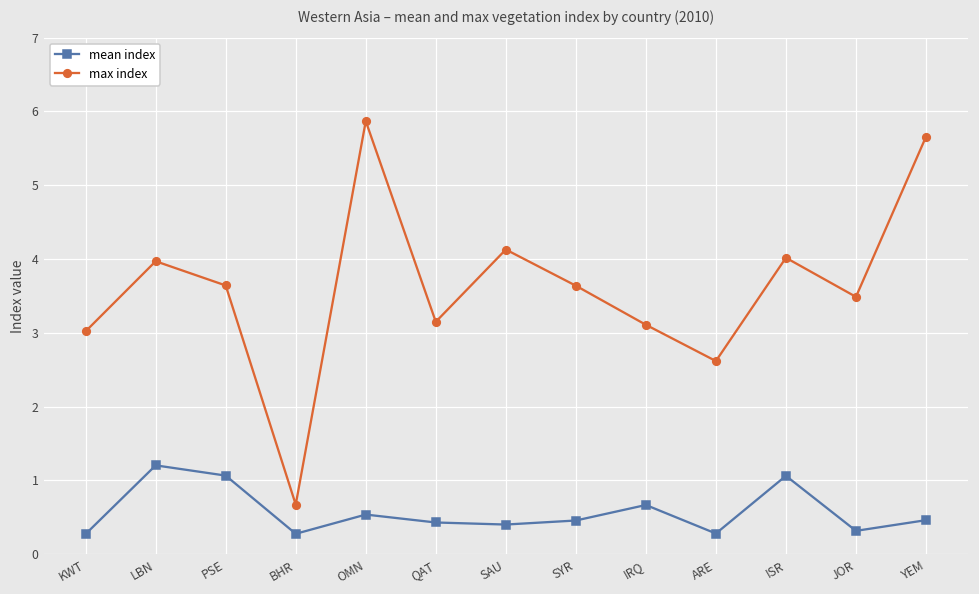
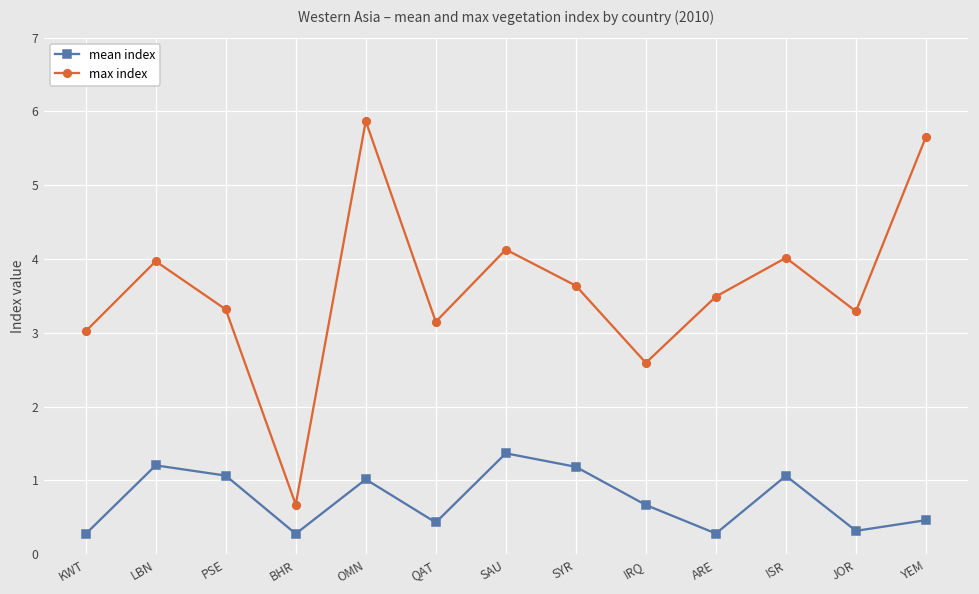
  {
    "mean index": {
      "KWT": 0.3,
      "LBN": 1.2,
      "PSE": 1.1,
      "BHR": 0.3,
-     "OMN": 0.5,
+     "OMN": 1.0,
      "QAT": 0.4,
-     "SAU": 0.4,
-     "SYR": 0.5,
+     "SAU": 1.4,
+     "SYR": 1.2,
      "IRQ": 0.7,
      "ARE": 0.3,
      "ISR": 1.1,
      "JOR": 0.3,
      "YEM": 0.5
    },
    "max index": {
      "KWT": 3.0,
      "LBN": 4.0,
-     "PSE": 3.6,
+     "PSE": 3.3,
      "BHR": 0.7,
      "OMN": 5.9,
      "QAT": 3.1,
      "SAU": 4.1,
      "SYR": 3.6,
-     "IRQ": 3.1,
-     "ARE": 2.6,
+     "IRQ": 2.6,
+     "ARE": 3.5,
      "ISR": 4.0,
-     "JOR": 3.5,
+     "JOR": 3.3,
      "YEM": 5.7
    }
  }
